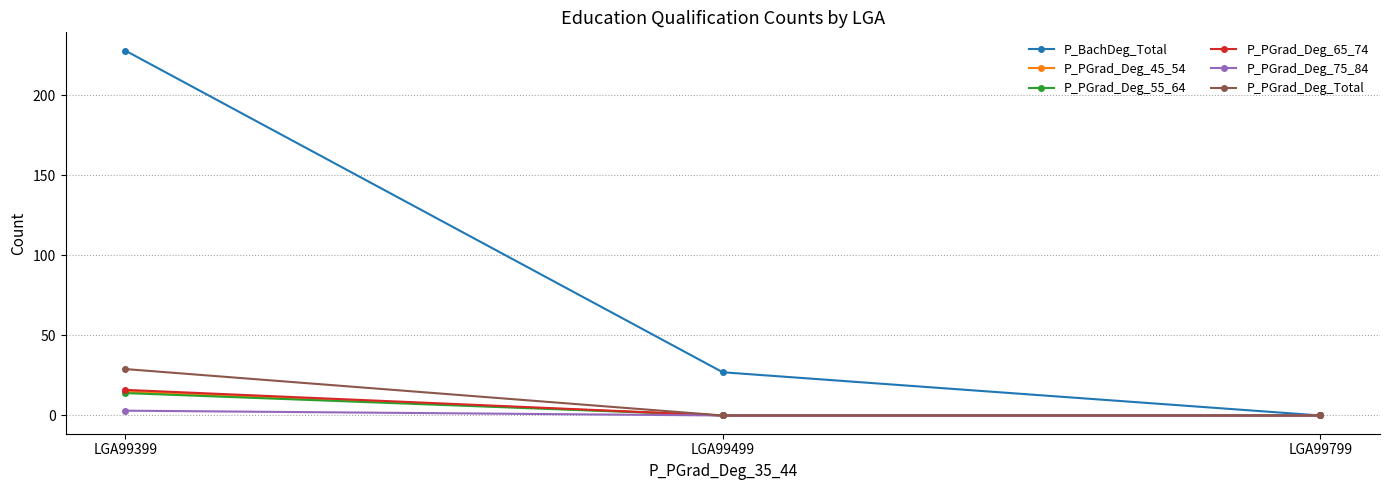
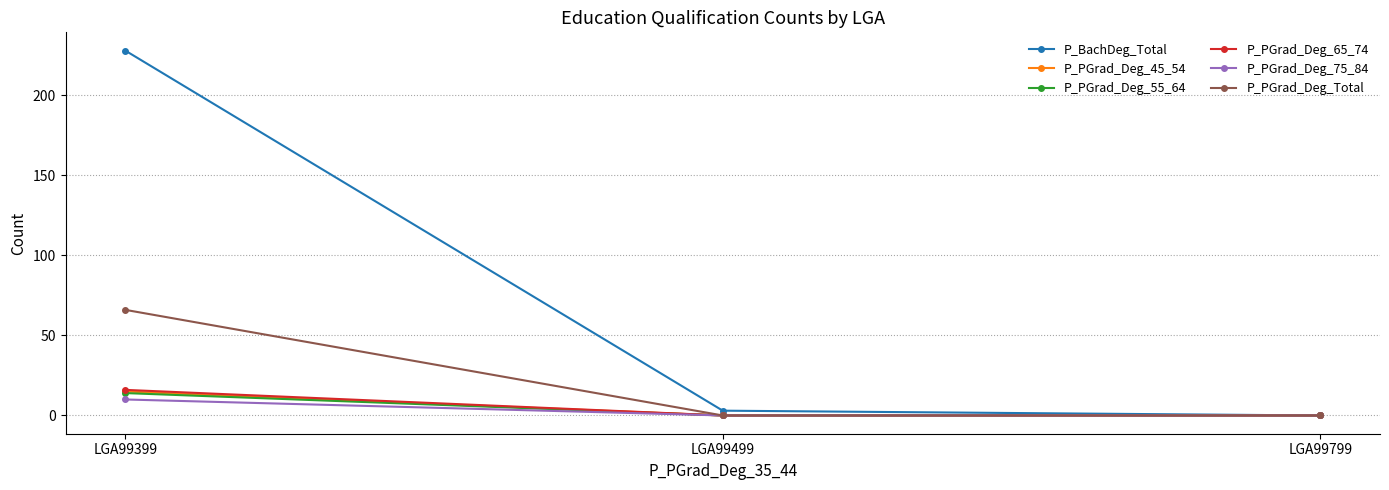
  {
    "P_BachDeg_Total": {
      "LGA99399": 228,
-     "LGA99499": 27
+     "LGA99499": 3
    },
    "P_PGrad_Deg_75_84": {
-     "LGA99399": 3
+     "LGA99399": 10
    },
    "P_PGrad_Deg_Total": {
-     "LGA99399": 29
+     "LGA99399": 66
    }
  }
